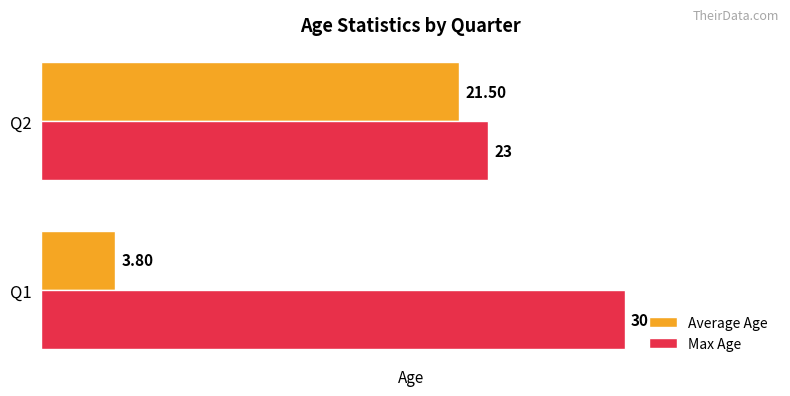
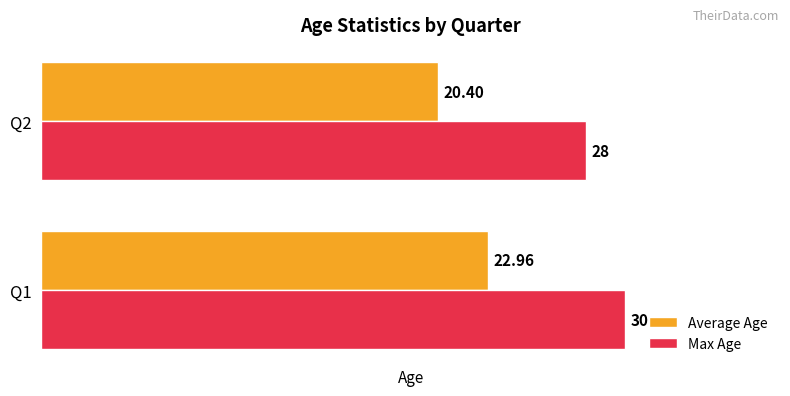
  {
    "Average Age": {
-     "Q2": 21.50,
-     "Q1": 3.80
+     "Q2": 20.40,
+     "Q1": 22.96
    },
    "Max Age": {
-     "Q2": 23,
+     "Q2": 28,
      "Q1": 30
    }
  }
